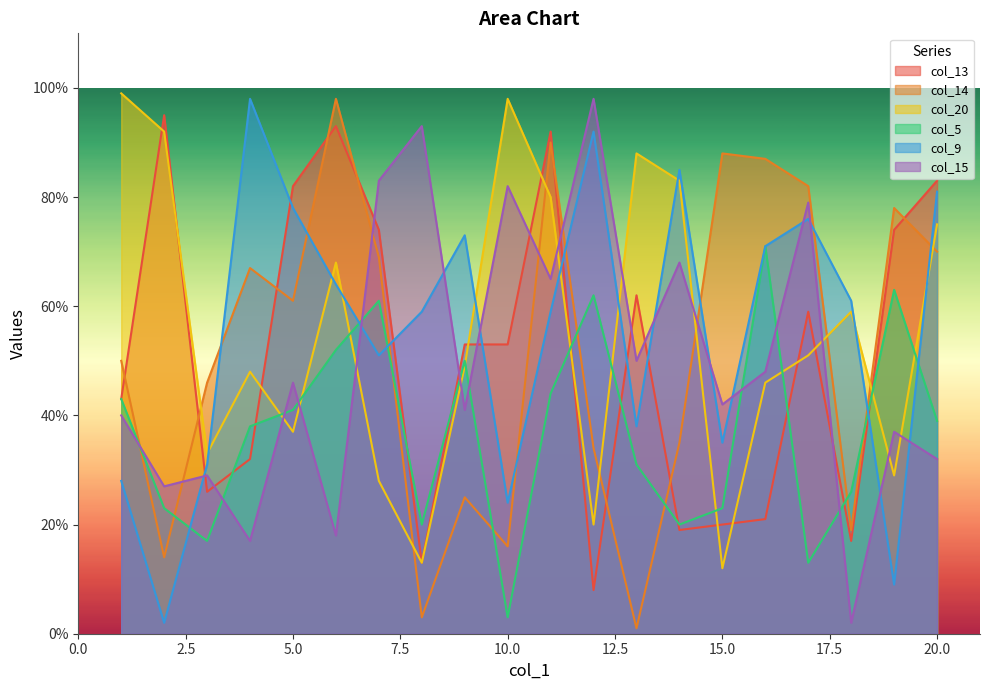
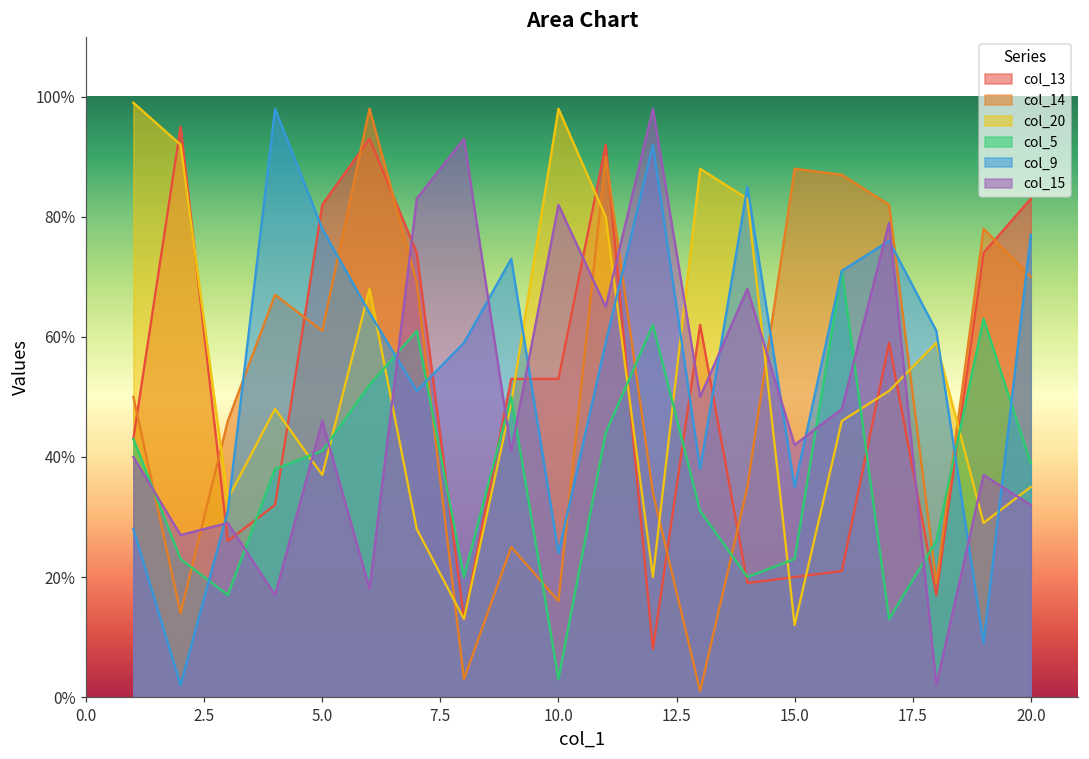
  {
    "col_20": {
      "5.0": "37%",
      "10.0": "98%",
      "15.0": "12%",
-     "20.0": "75%"
+     "20.0": "35%"
    },
    "col_5": {
      "5.0": "41%",
      "10.0": "3%",
      "15.0": "23%",
      "20.0": "39%"
    },
    "col_9": {
      "5.0": "78%",
      "10.0": "24%",
      "15.0": "35%",
-     "20.0": "81%"
+     "20.0": "77%"
    },
    "col_15": {
      "5.0": "46%",
      "10.0": "82%",
      "15.0": "42%",
      "20.0": "32%"
    }
  }
